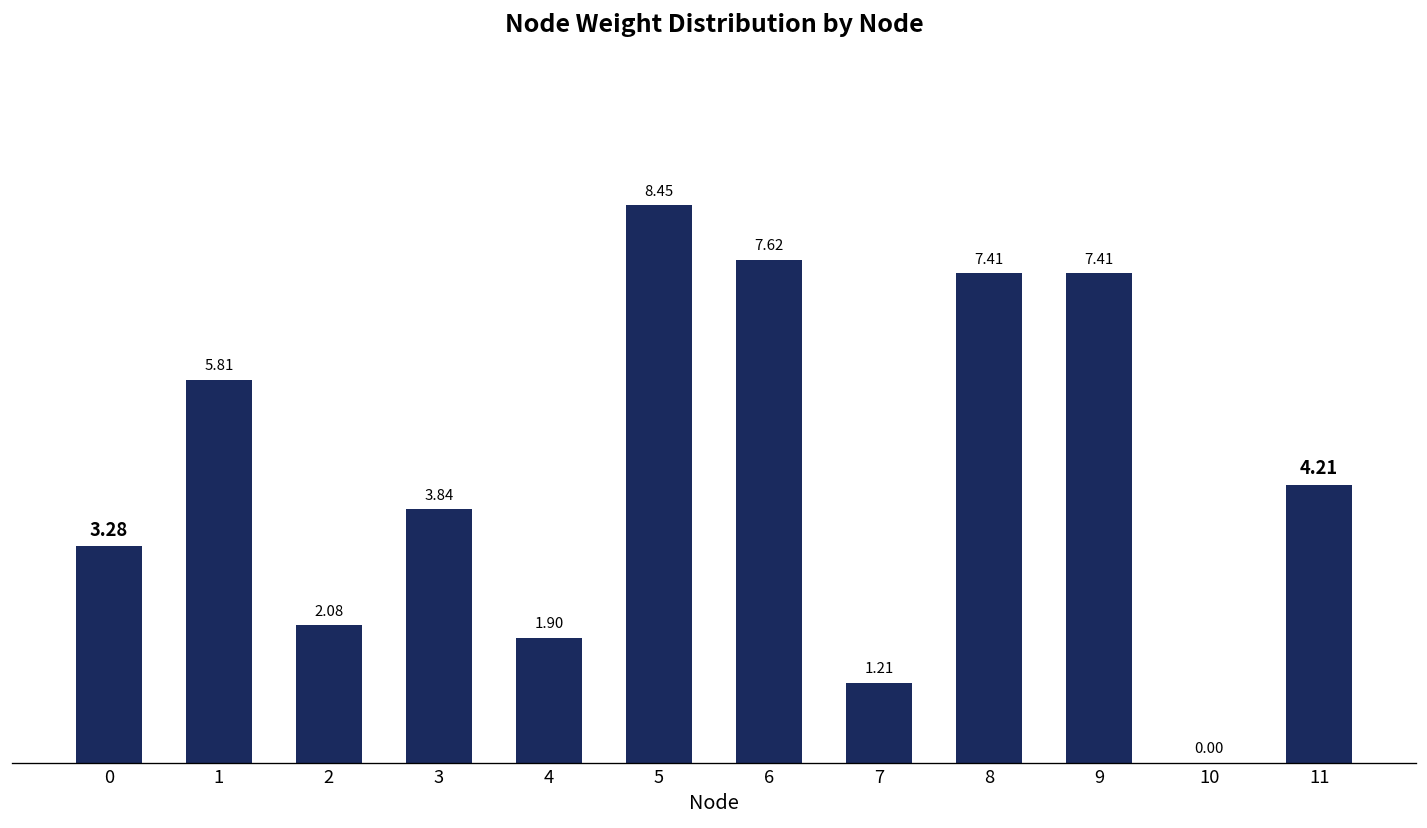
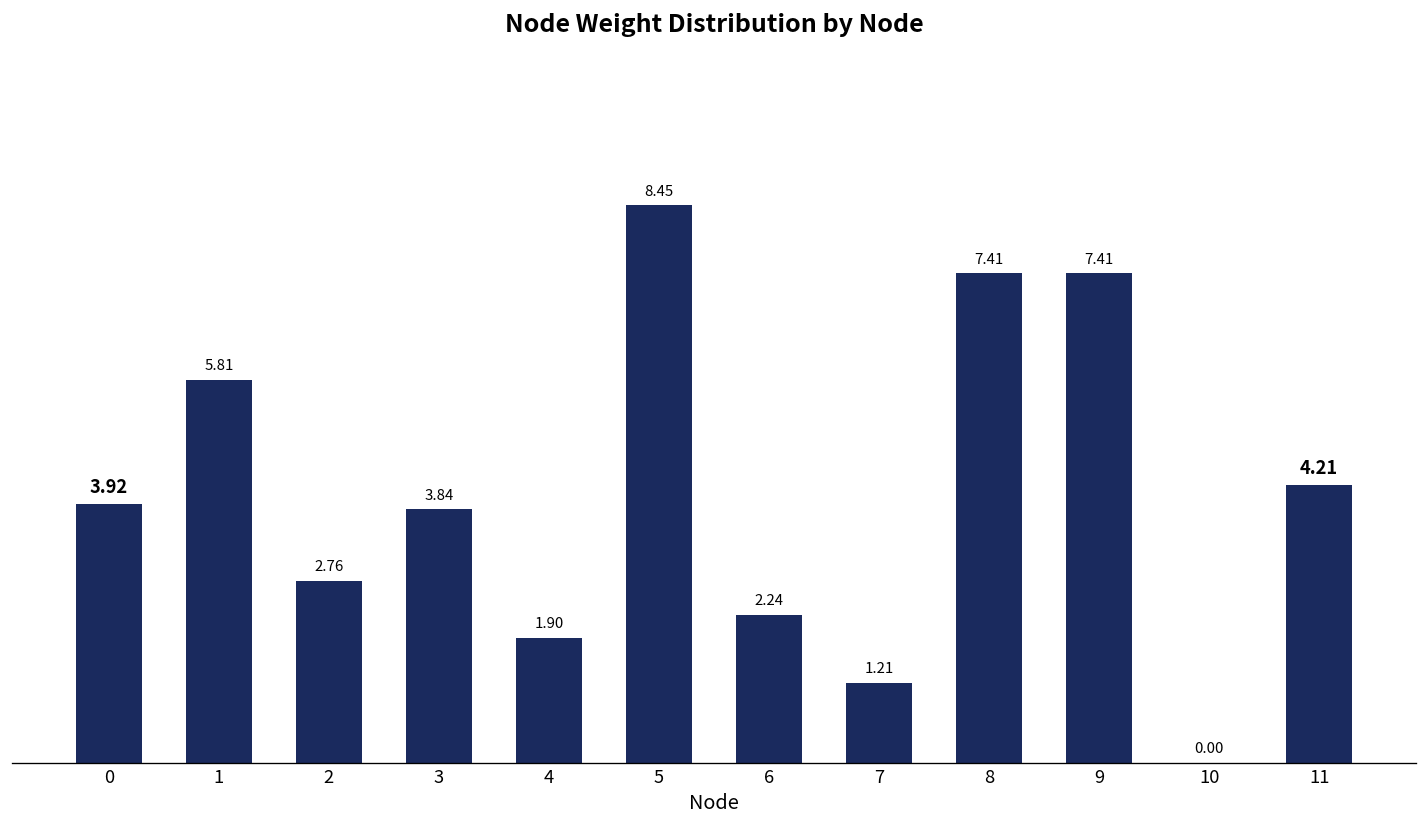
  {
-   "0": 3.28,
+   "0": 3.92,
    "1": 5.81,
-   "2": 2.08,
+   "2": 2.76,
    "3": 3.84,
    "4": 1.90,
    "5": 8.45,
-   "6": 7.62,
+   "6": 2.24,
    "7": 1.21,
    "8": 7.41,
    "9": 7.41,
    "10": 0.00,
    "11": 4.21
  }
